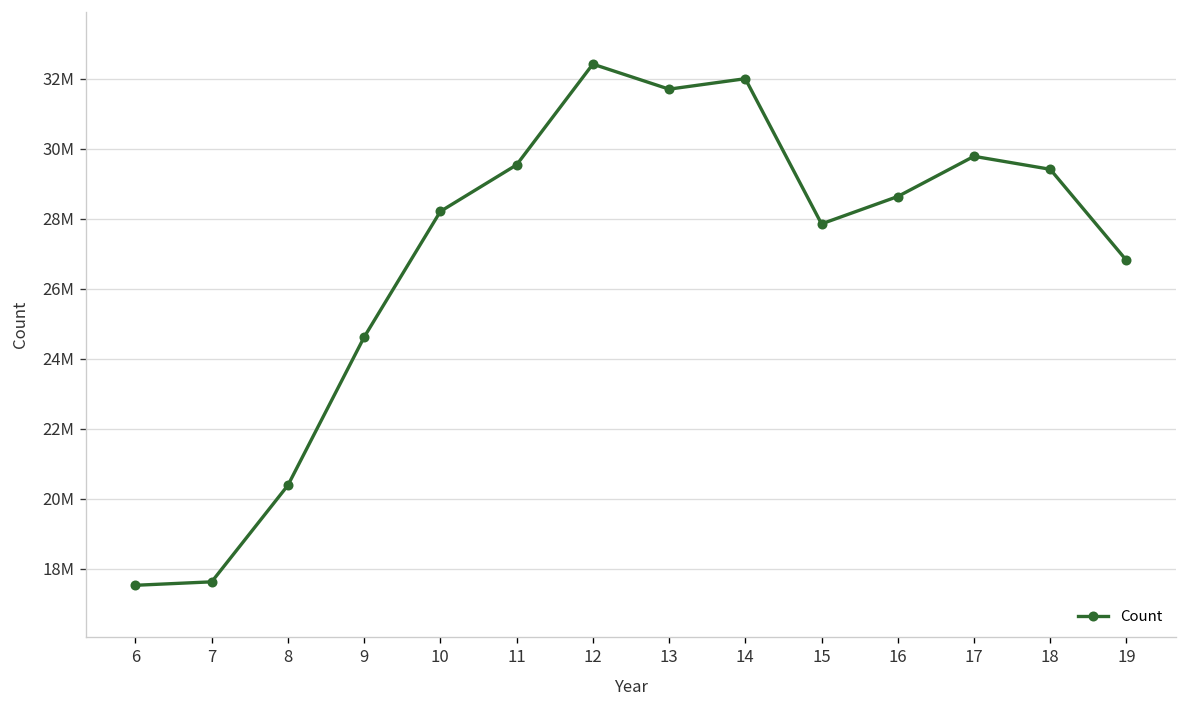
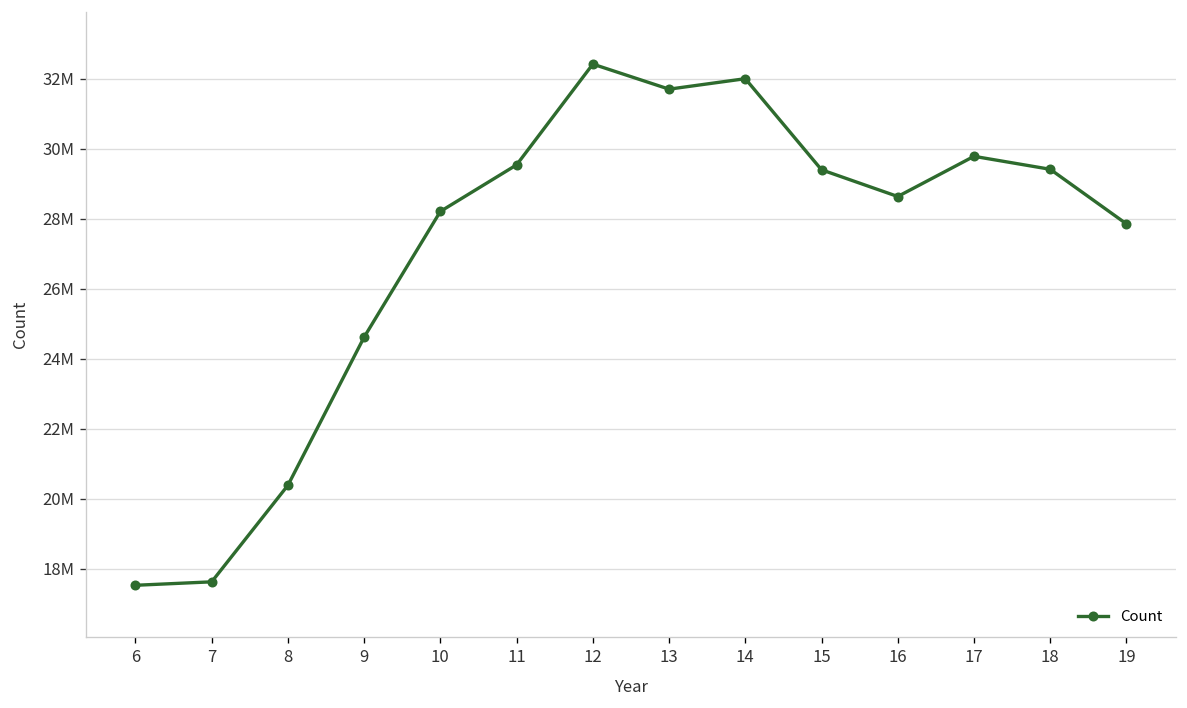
  {
    "6": 17500000,
    "7": 17600000,
    "8": 20400000,
    "9": 24600000,
    "10": 28200000,
    "11": 29500000,
    "12": 32400000,
    "13": 31700000,
    "14": 32000000,
-   "15": 27900000,
+   "15": 29400000,
    "16": 28600000,
    "17": 29800000,
    "18": 29400000,
-   "19": 26800000
+   "19": 27900000
  }
